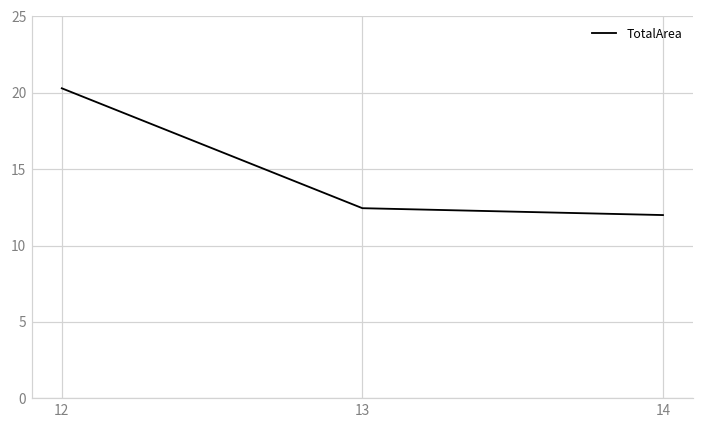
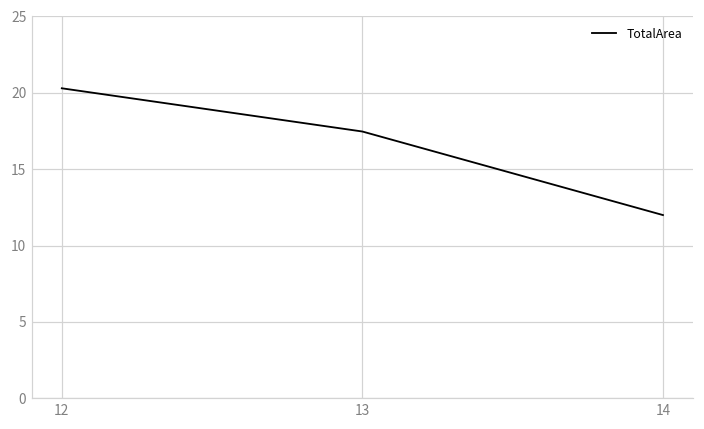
  {
    "12": 20.3,
-   "13": 12.5,
+   "13": 17.5,
    "14": 12.0
  }
